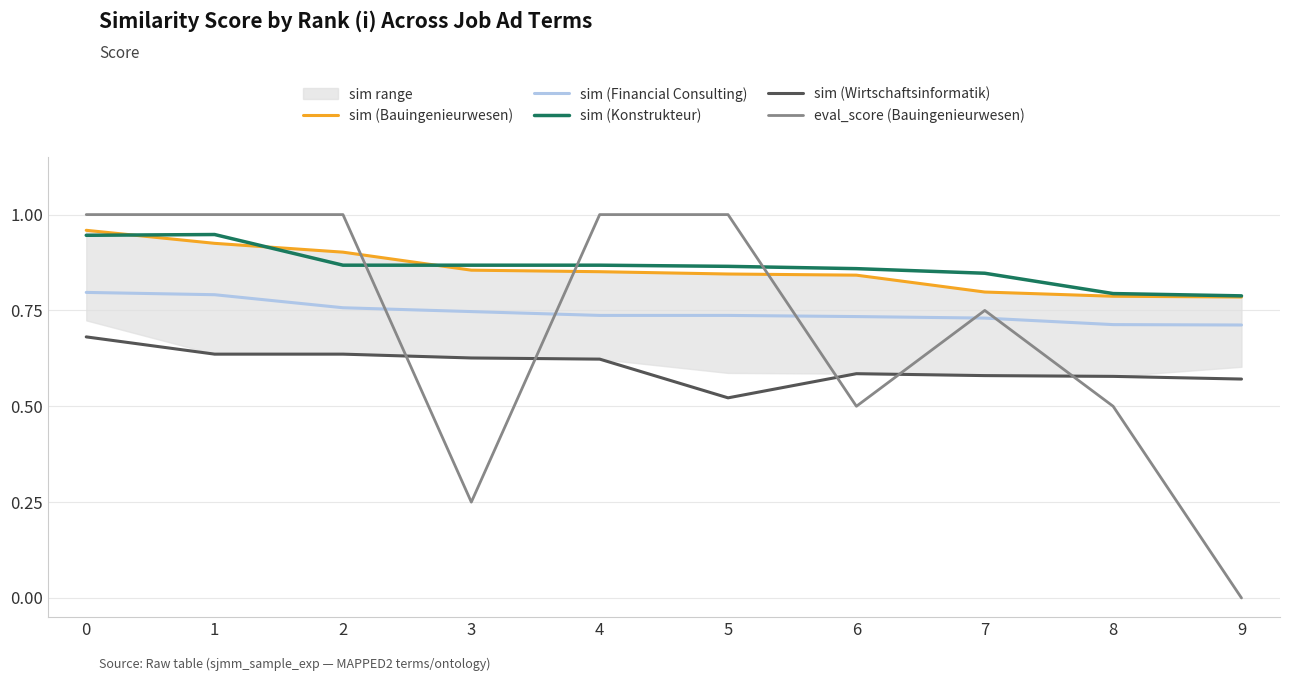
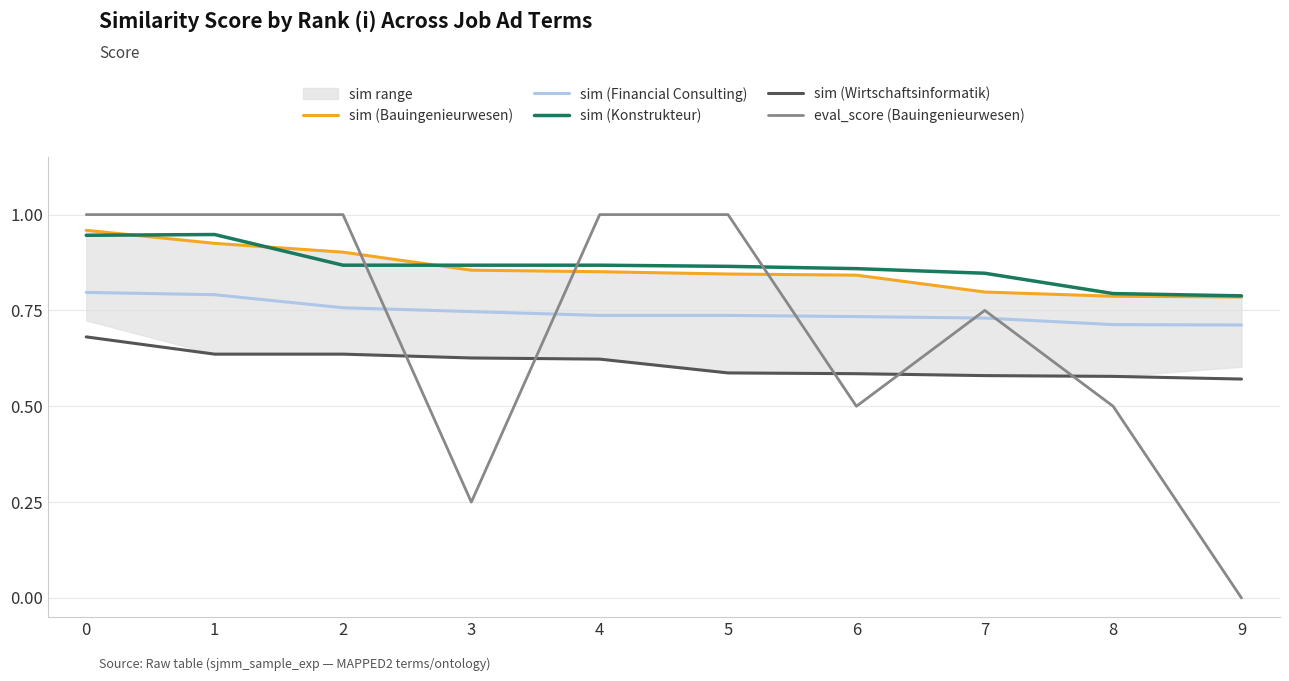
  {
    "sim (Konstrukteur)": {
      "0": 0.95,
      "1": 0.95,
      "2": 0.87,
      "3": 0.87,
      "4": 0.87,
      "5": 0.87,
      "6": 0.86,
      "7": 0.85,
      "8": 0.79
    },
    "sim (Wirtschaftsinformatik)": {
      "0": 0.68,
      "1": 0.64,
      "2": 0.64,
      "3": 0.63,
      "4": 0.62,
-     "5": 0.52,
+     "5": 0.59,
      "6": 0.59,
      "7": 0.58,
      "8": 0.58,
      "9": 0.57
    },
    "eval_score (Bauingenieurwesen)": {
      "0": 1.00,
      "1": 1.00,
      "2": 1.00,
      "3": 0.25,
      "4": 1.00,
      "5": 1.00,
      "6": 0.50,
      "7": 0.75,
      "8": 0.50,
      "9": 0.00
    }
  }
